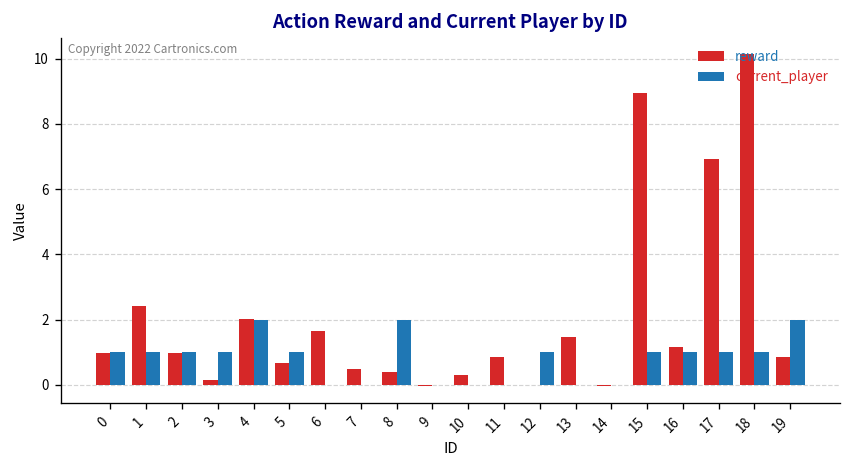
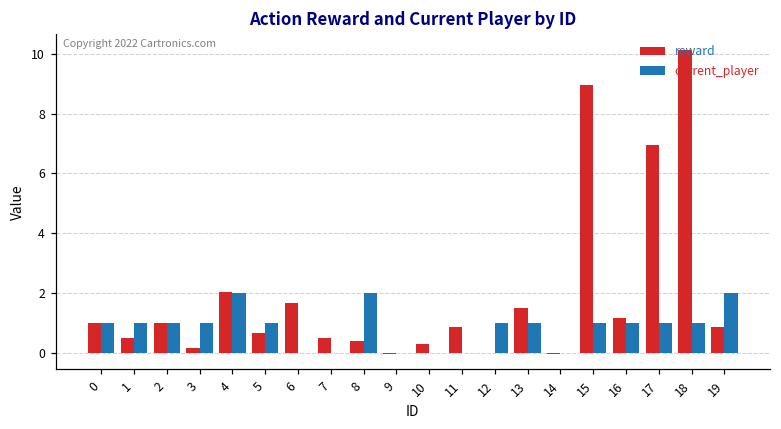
  {
    "reward": {
      "0": 1.0,
-     "1": 2.4,
+     "1": 0.5,
      "2": 1.0,
      "3": 0.2,
      "4": 2.0,
      "5": 0.7,
      "6": 1.7,
      "7": 0.5,
      "8": 0.4,
      "10": 0.3,
      "11": 0.9,
      "13": 1.5,
      "15": 9.0,
      "16": 1.2,
      "17": 6.9,
      "18": 10.1,
      "19": 0.9
    },
    "current_player": {
      "0": 1,
      "1": 1,
      "2": 1,
      "3": 1,
      "4": 2,
      "5": 1,
      "6": 0,
      "7": 0,
      "8": 2,
      "9": 0,
      "10": 0,
      "11": 0,
      "12": 1,
-     "13": 0,
+     "13": 1,
      "14": 0,
      "15": 1,
      "16": 1,
      "17": 1,
      "18": 1,
      "19": 2
    }
  }
